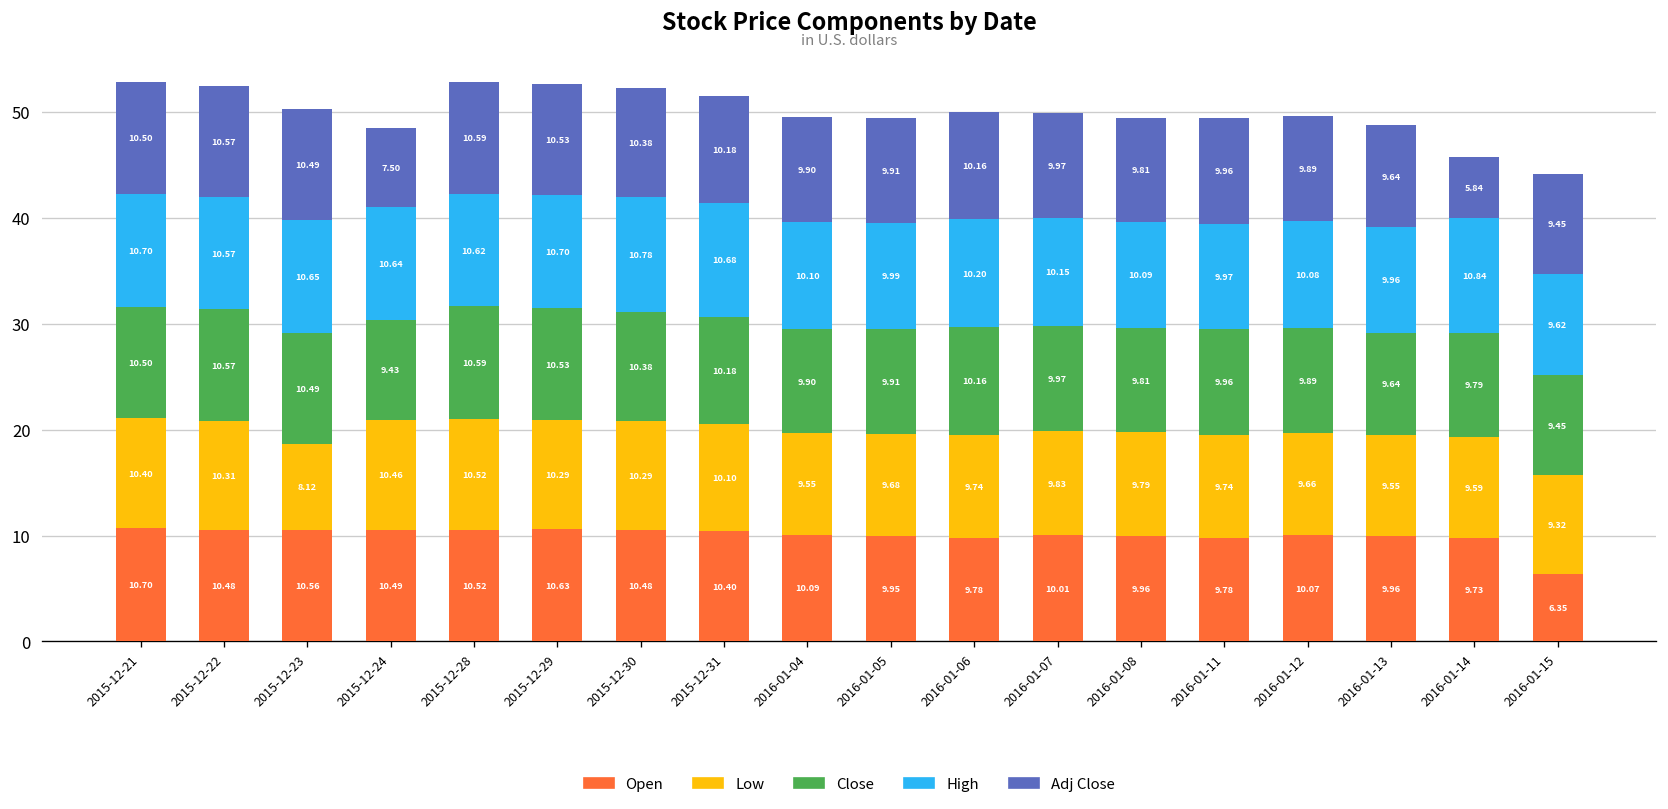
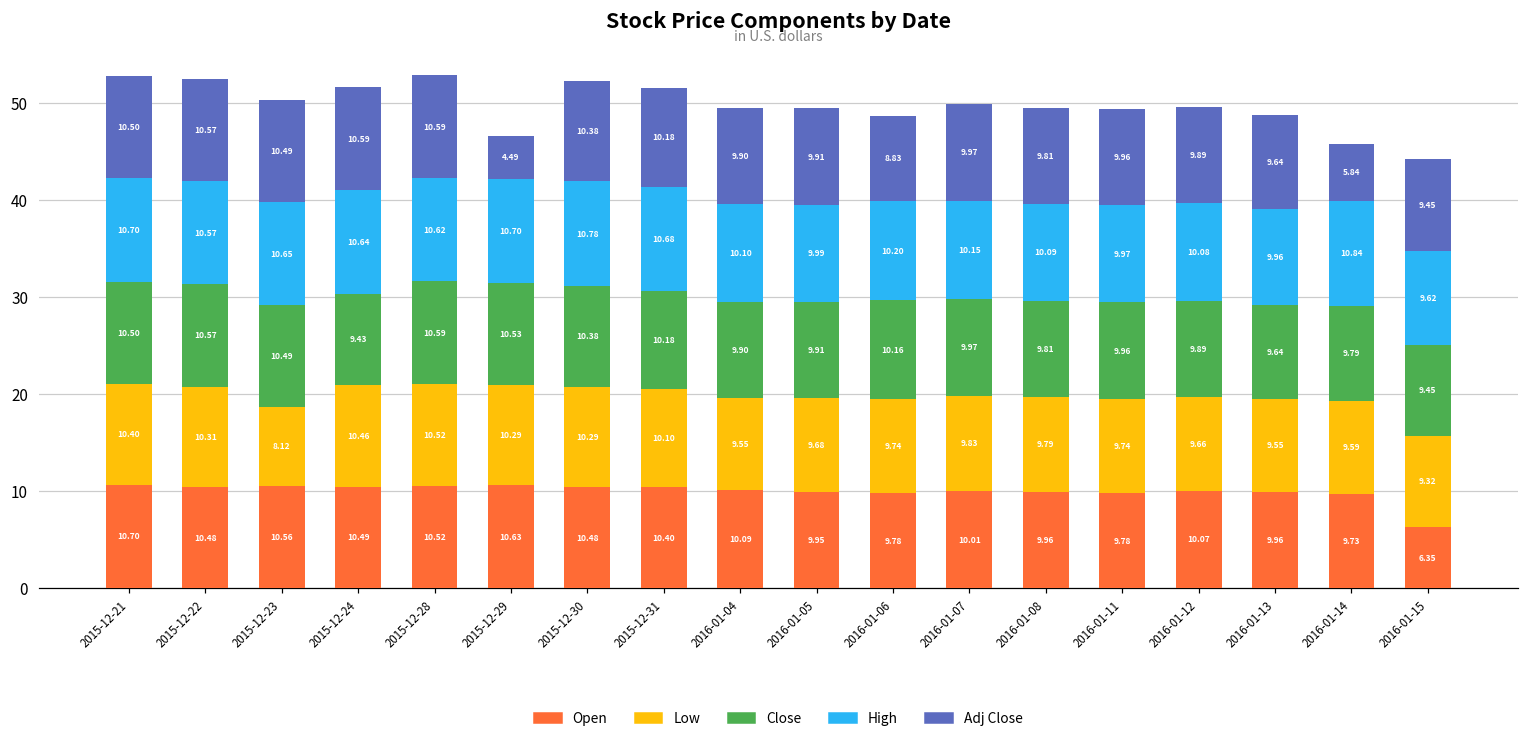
  {
    "Open": {
      "2015-12-21": 10.70,
      "2015-12-22": 10.48,
      "2015-12-23": 10.56,
      "2015-12-24": 10.49,
      "2015-12-28": 10.52,
      "2015-12-29": 10.63,
      "2015-12-30": 10.48,
      "2015-12-31": 10.40,
      "2016-01-04": 10.09,
      "2016-01-05": 9.95,
      "2016-01-06": 9.78,
      "2016-01-07": 10.01,
      "2016-01-08": 9.96,
      "2016-01-11": 9.78,
      "2016-01-12": 10.07,
      "2016-01-13": 9.96,
      "2016-01-14": 9.73,
      "2016-01-15": 6.35
    },
    "Low": {
      "2015-12-21": 10.40,
      "2015-12-22": 10.31,
      "2015-12-23": 8.12,
      "2015-12-24": 10.46,
      "2015-12-28": 10.52,
      "2015-12-29": 10.29,
      "2015-12-30": 10.29,
      "2015-12-31": 10.10,
      "2016-01-04": 9.55,
      "2016-01-05": 9.68,
      "2016-01-06": 9.74,
      "2016-01-07": 9.83,
      "2016-01-08": 9.79,
      "2016-01-11": 9.74,
      "2016-01-12": 9.66,
      "2016-01-13": 9.55,
      "2016-01-14": 9.59,
      "2016-01-15": 9.32
    },
    "Close": {
      "2015-12-21": 10.50,
      "2015-12-22": 10.57,
      "2015-12-23": 10.49,
      "2015-12-24": 9.43,
      "2015-12-28": 10.59,
      "2015-12-29": 10.53,
      "2015-12-30": 10.38,
      "2015-12-31": 10.18,
      "2016-01-04": 9.90,
      "2016-01-05": 9.91,
      "2016-01-06": 10.16,
      "2016-01-07": 9.97,
      "2016-01-08": 9.81,
      "2016-01-11": 9.96,
      "2016-01-12": 9.89,
      "2016-01-13": 9.64,
      "2016-01-14": 9.79,
      "2016-01-15": 9.45
    },
    "High": {
      "2015-12-21": 10.70,
      "2015-12-22": 10.57,
      "2015-12-23": 10.65,
      "2015-12-24": 10.64,
      "2015-12-28": 10.62,
      "2015-12-29": 10.70,
      "2015-12-30": 10.78,
      "2015-12-31": 10.68,
      "2016-01-04": 10.10,
      "2016-01-05": 9.99,
      "2016-01-06": 10.20,
      "2016-01-07": 10.15,
      "2016-01-08": 10.09,
      "2016-01-11": 9.97,
      "2016-01-12": 10.08,
      "2016-01-13": 9.96,
      "2016-01-14": 10.84,
      "2016-01-15": 9.62
    },
    "Adj Close": {
      "2015-12-21": 10.50,
      "2015-12-22": 10.57,
      "2015-12-23": 10.49,
-     "2015-12-24": 7.50,
+     "2015-12-24": 10.59,
      "2015-12-28": 10.59,
-     "2015-12-29": 10.53,
+     "2015-12-29": 4.49,
      "2015-12-30": 10.38,
      "2015-12-31": 10.18,
      "2016-01-04": 9.90,
      "2016-01-05": 9.91,
-     "2016-01-06": 10.16,
+     "2016-01-06": 8.83,
      "2016-01-07": 9.97,
      "2016-01-08": 9.81,
      "2016-01-11": 9.96,
      "2016-01-12": 9.89,
      "2016-01-13": 9.64,
      "2016-01-14": 5.84,
      "2016-01-15": 9.45
    }
  }
